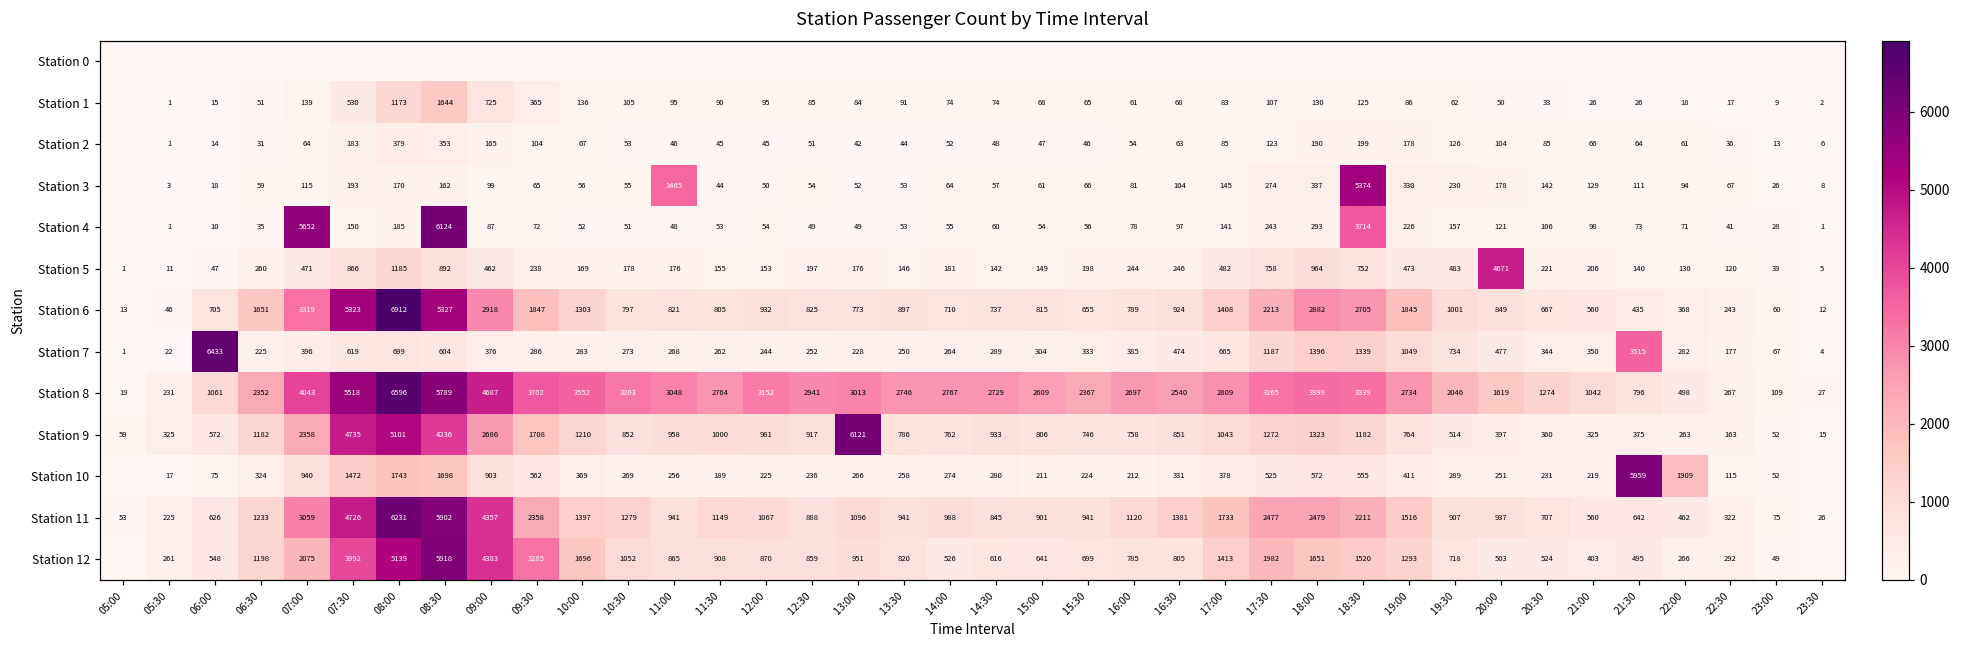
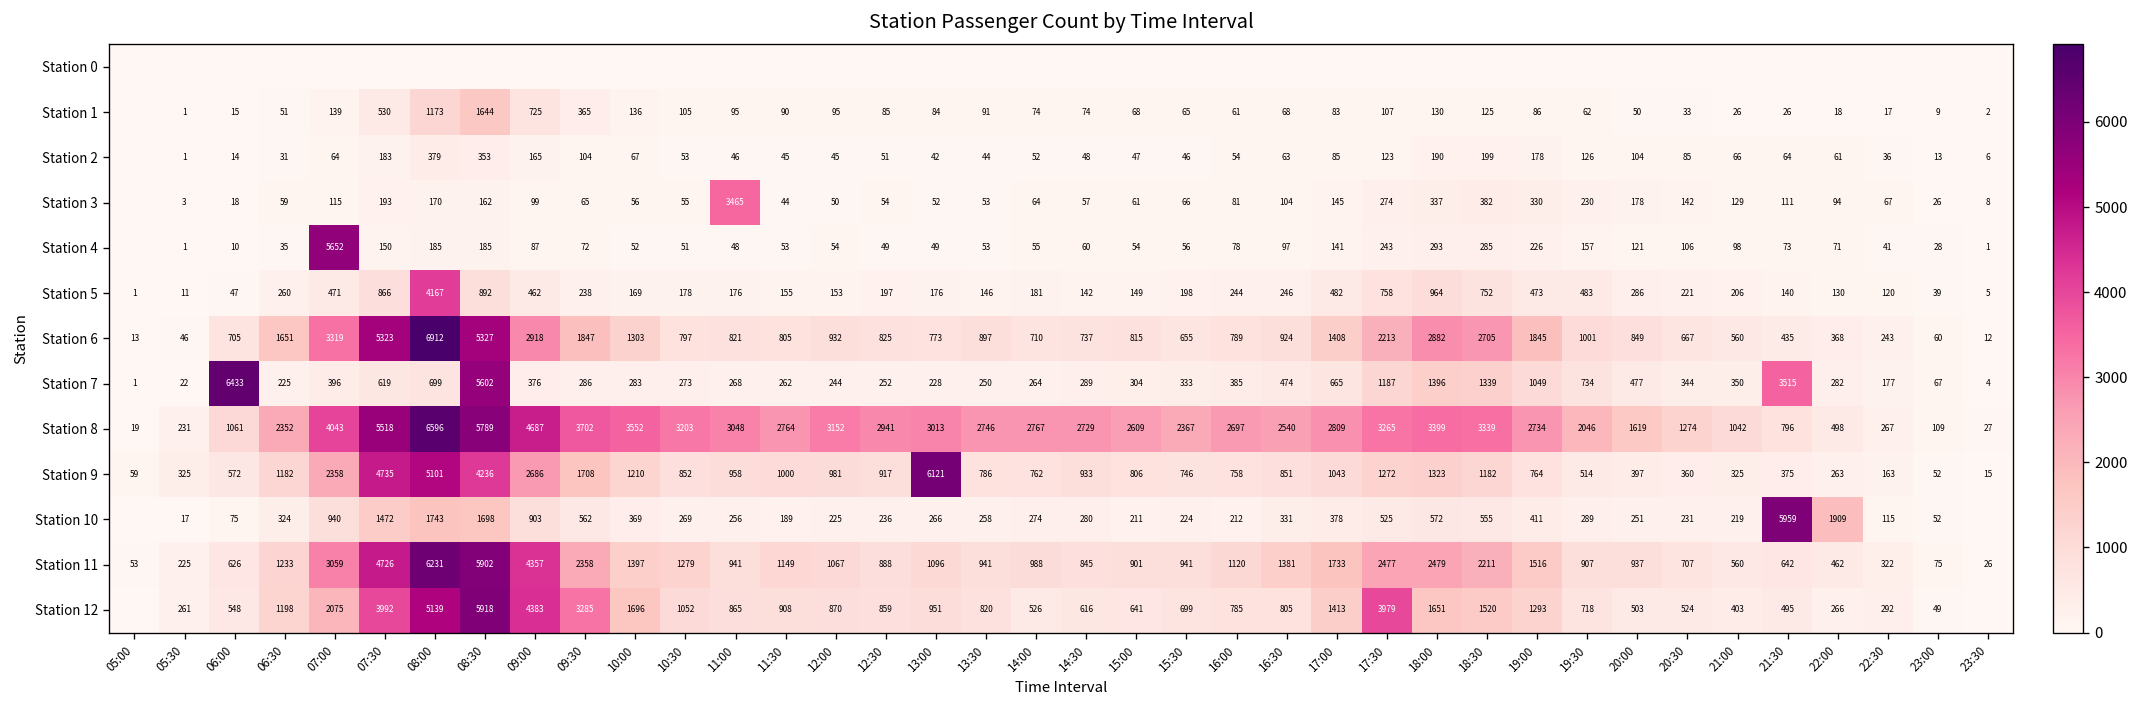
  {
    "Station 3": {
      "05:30": 3,
      "06:00": 18,
      "06:30": 59,
      "07:00": 115,
      "07:30": 193,
      "08:00": 170,
      "08:30": 162,
      "09:00": 99,
      "09:30": 65,
      "10:00": 56,
      "10:30": 55,
      "11:00": 3465,
      "11:30": 44,
      "12:00": 50,
      "12:30": 54,
      "13:00": 52,
      "13:30": 53,
      "14:00": 64,
      "14:30": 57,
      "15:00": 61,
      "15:30": 66,
      "16:00": 81,
      "16:30": 104,
      "17:00": 145,
      "17:30": 274,
      "18:00": 337,
-     "18:30": 5374,
+     "18:30": 382,
      "19:00": 330,
      "19:30": 230,
      "20:00": 178,
      "20:30": 142,
      "21:00": 129,
      "21:30": 111,
      "22:00": 94,
      "22:30": 67,
      "23:00": 26,
      "23:30": 8
    },
    "Station 4": {
      "05:30": 1,
      "06:00": 10,
      "06:30": 35,
      "07:00": 5652,
      "07:30": 150,
      "08:00": 185,
-     "08:30": 6124,
+     "08:30": 185,
      "09:00": 87,
      "09:30": 72,
      "10:00": 52,
      "10:30": 51,
      "11:00": 48,
      "11:30": 53,
      "12:00": 54,
      "12:30": 49,
      "13:00": 49,
      "13:30": 53,
      "14:00": 55,
      "14:30": 60,
      "15:00": 54,
      "15:30": 56,
      "16:00": 78,
      "16:30": 97,
      "17:00": 141,
      "17:30": 243,
      "18:00": 293,
-     "18:30": 3714,
+     "18:30": 285,
      "19:00": 226,
      "19:30": 157,
      "20:00": 121,
      "20:30": 106,
      "21:00": 98,
      "21:30": 73,
      "22:00": 71,
      "22:30": 41,
      "23:00": 28,
      "23:30": 1
    },
    "Station 5": {
      "05:00": 1,
      "05:30": 11,
      "06:00": 47,
      "06:30": 260,
      "07:00": 471,
      "07:30": 866,
-     "08:00": 1185,
+     "08:00": 4167,
      "08:30": 892,
      "09:00": 462,
      "09:30": 238,
      "10:00": 169,
      "10:30": 178,
      "11:00": 176,
      "11:30": 155,
      "12:00": 153,
      "12:30": 197,
      "13:00": 176,
      "13:30": 146,
      "14:00": 181,
      "14:30": 142,
      "15:00": 149,
      "15:30": 198,
      "16:00": 244,
      "16:30": 246,
      "17:00": 482,
      "17:30": 758,
      "18:00": 964,
      "18:30": 752,
      "19:00": 473,
      "19:30": 483,
-     "20:00": 4671,
+     "20:00": 286,
      "20:30": 221,
      "21:00": 206,
      "21:30": 140,
      "22:00": 130,
      "22:30": 120,
      "23:00": 39,
      "23:30": 5
    },
    "Station 7": {
      "05:00": 1,
      "05:30": 22,
      "06:00": 6433,
      "06:30": 225,
      "07:00": 396,
      "07:30": 619,
      "08:00": 699,
-     "08:30": 604,
+     "08:30": 5602,
      "09:00": 376,
      "09:30": 286,
      "10:00": 283,
      "10:30": 273,
      "11:00": 268,
      "11:30": 262,
      "12:00": 244,
      "12:30": 252,
      "13:00": 228,
      "13:30": 250,
      "14:00": 264,
      "14:30": 289,
      "15:00": 304,
      "15:30": 333,
      "16:00": 385,
      "16:30": 474,
      "17:00": 665,
      "17:30": 1187,
      "18:00": 1396,
      "18:30": 1339,
      "19:00": 1049,
      "19:30": 734,
      "20:00": 477,
      "20:30": 344,
      "21:00": 350,
      "21:30": 3515,
      "22:00": 282,
      "22:30": 177,
      "23:00": 67,
      "23:30": 4
    },
    "Station 12": {
      "05:30": 261,
      "06:00": 548,
      "06:30": 1198,
      "07:00": 2075,
      "07:30": 3992,
      "08:00": 5139,
      "08:30": 5918,
      "09:00": 4383,
      "09:30": 3285,
      "10:00": 1696,
      "10:30": 1052,
      "11:00": 865,
      "11:30": 908,
      "12:00": 870,
      "12:30": 859,
      "13:00": 951,
      "13:30": 820,
      "14:00": 526,
      "14:30": 616,
      "15:00": 641,
      "15:30": 699,
      "16:00": 785,
      "16:30": 805,
      "17:00": 1413,
-     "17:30": 1982,
+     "17:30": 3979,
      "18:00": 1651,
      "18:30": 1520,
      "19:00": 1293,
      "19:30": 718,
      "20:00": 503,
      "20:30": 524,
      "21:00": 403,
      "21:30": 495,
      "22:00": 266,
      "22:30": 292,
      "23:00": 49
    }
  }
